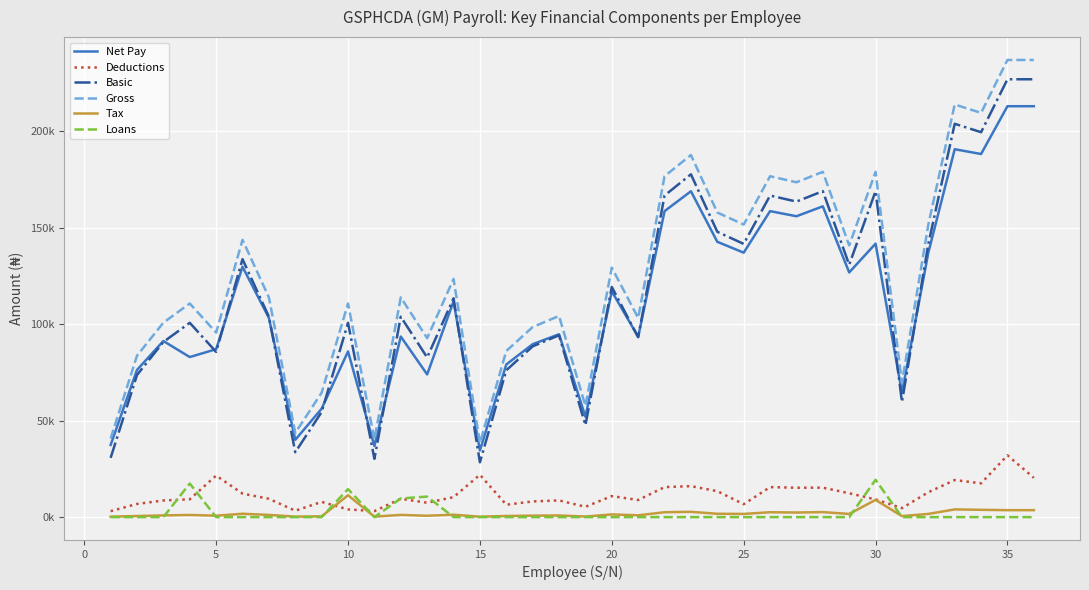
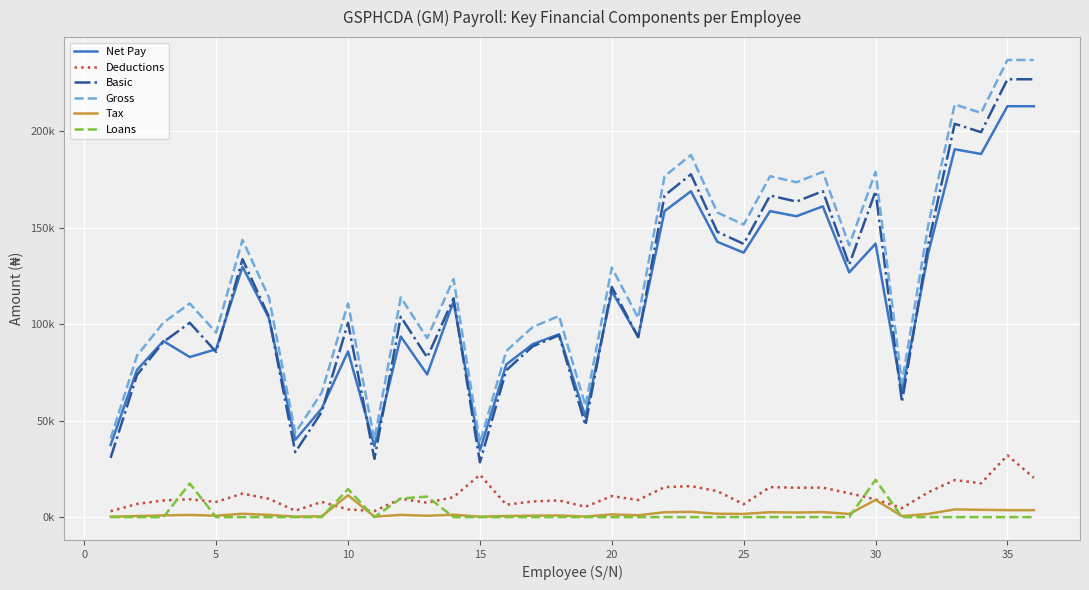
  {
    "Deductions": {
-     "5": 22000,
+     "5": 8000,
      "10": 4000,
      "15": 22000,
      "20": 11000,
      "25": 7000,
      "35": 32000
    },
    "Gross": {
      "5": 96000,
      "10": 111000,
      "15": 38000,
      "20": 129000,
      "25": 152000,
      "30": 179000,
      "35": 237000
    },
    "Tax": {
      "10": 11000,
      "20": 1000,
      "25": 2000,
      "35": 4000
    },
    "Loans": {
      "10": 14000,
      "20": 0,
      "25": 0,
      "30": 19000,
      "35": 0
    }
  }
